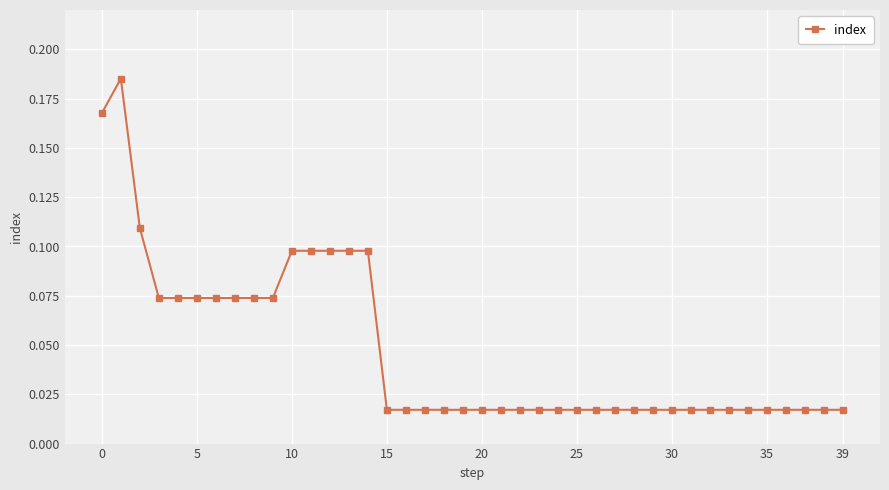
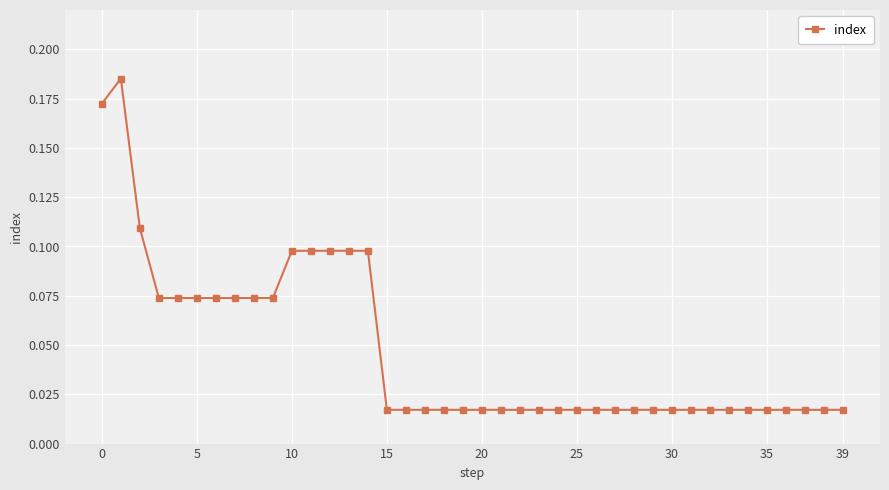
  {
-   "0": 0.168,
+   "0": 0.172,
    "5": 0.074,
    "10": 0.098,
    "15": 0.017,
    "20": 0.017,
    "25": 0.017,
    "30": 0.017,
    "35": 0.017,
    "39": 0.017
  }
